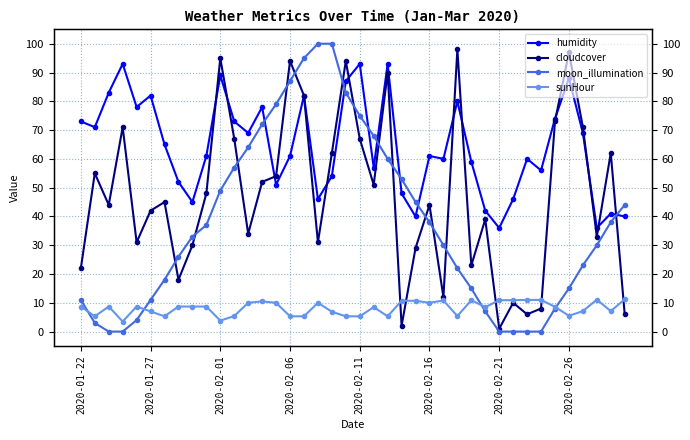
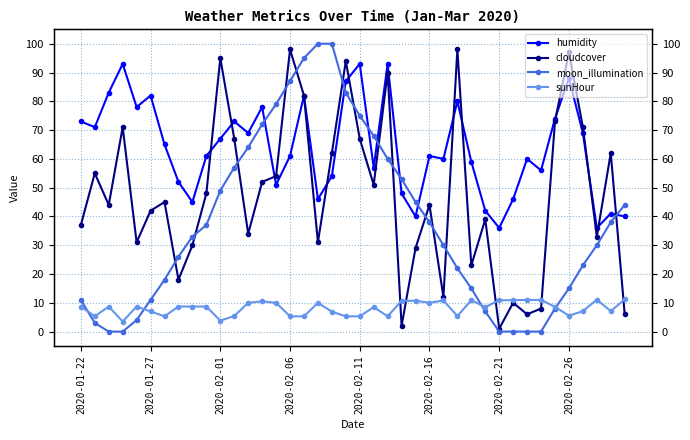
  {
    "humidity": {
      "2020-01-22": 73,
      "2020-01-27": 82,
-     "2020-02-01": 89,
+     "2020-02-01": 67,
      "2020-02-06": 61,
      "2020-02-11": 93,
      "2020-02-16": 61,
      "2020-02-21": 36
    },
    "cloudcover": {
-     "2020-01-22": 22,
+     "2020-01-22": 37,
      "2020-01-27": 42,
      "2020-02-01": 95,
-     "2020-02-06": 94,
+     "2020-02-06": 98,
      "2020-02-11": 67,
      "2020-02-16": 44,
      "2020-02-21": 1
    }
  }
